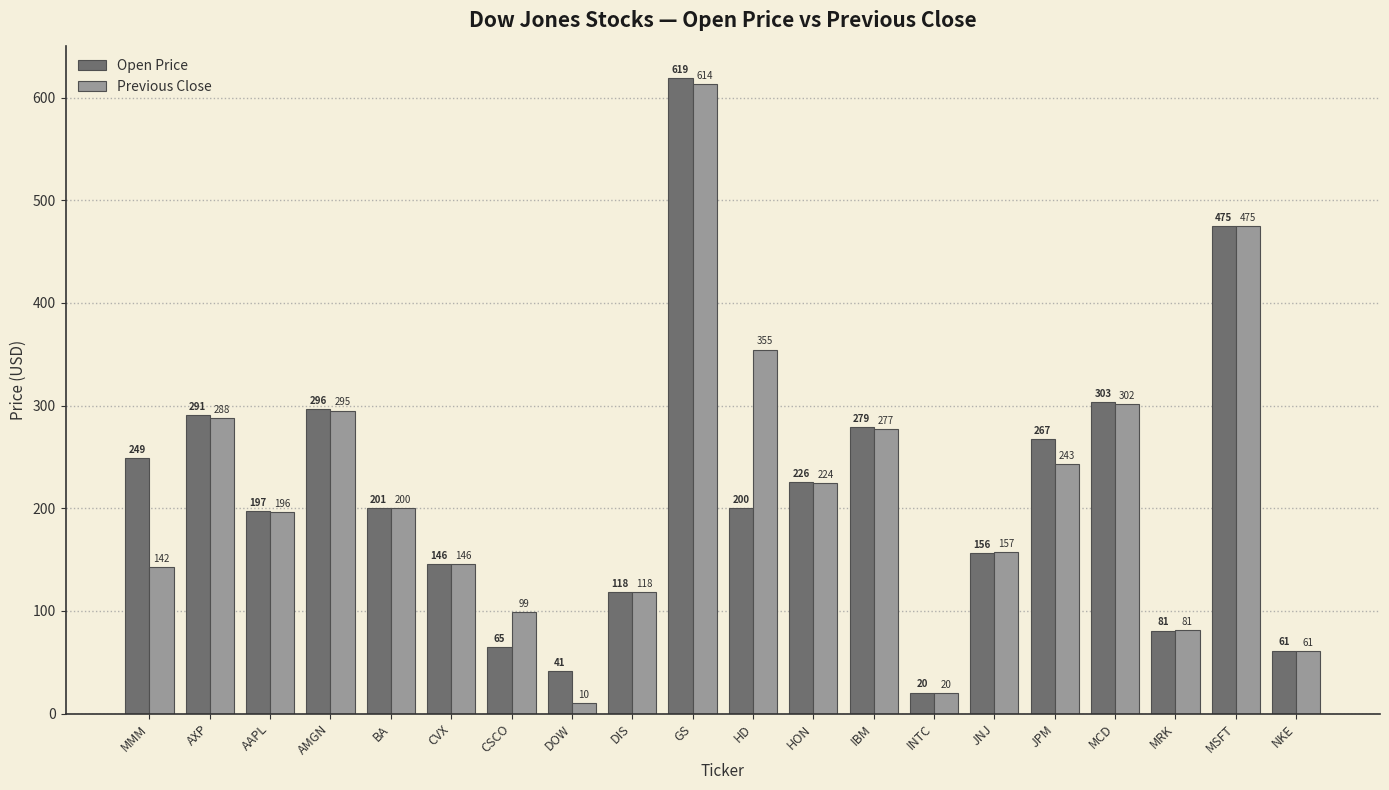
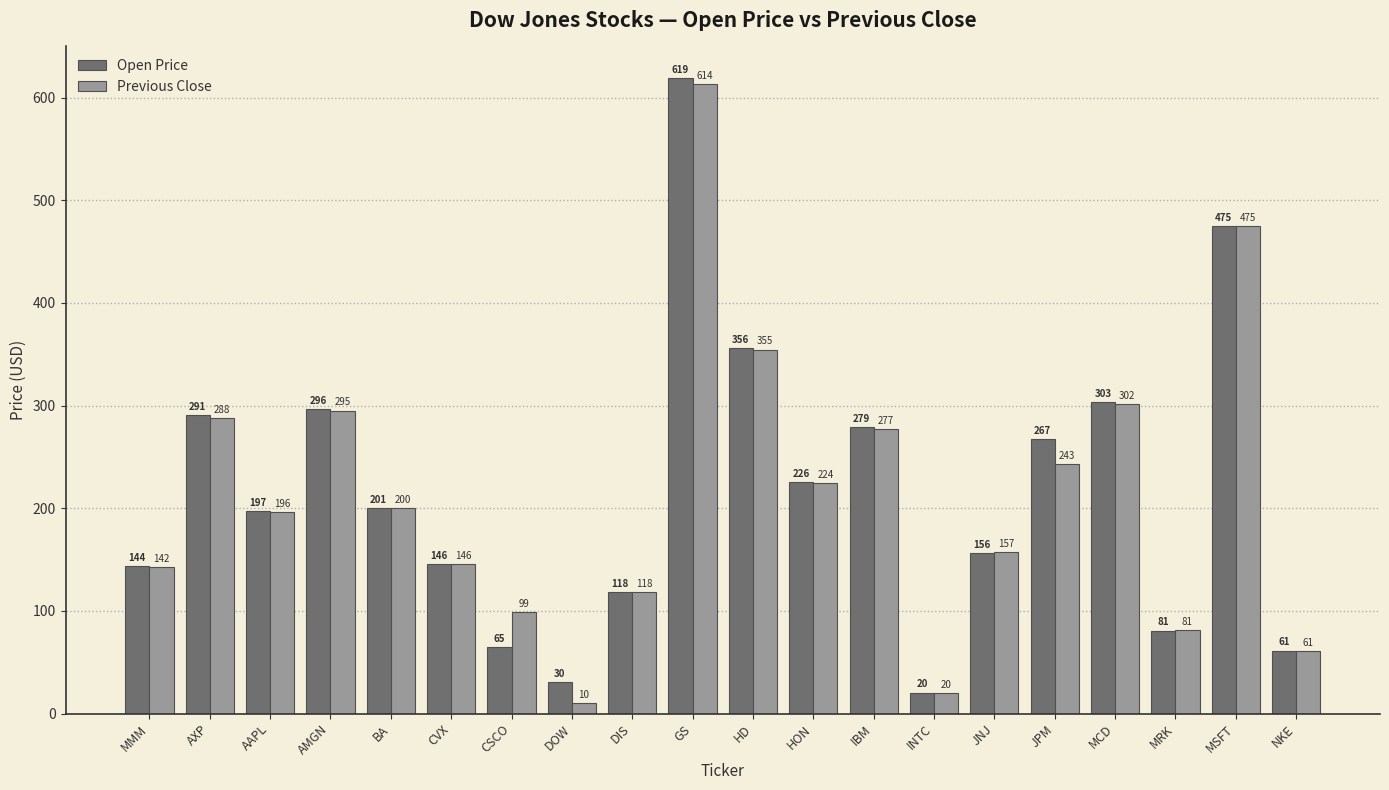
  {
    "Open Price": {
-     "MMM": 249,
+     "MMM": 144,
      "AXP": 291,
      "AAPL": 197,
      "AMGN": 296,
      "BA": 201,
      "CVX": 146,
      "CSCO": 65,
-     "DOW": 41,
+     "DOW": 30,
      "DIS": 118,
      "GS": 619,
-     "HD": 200,
+     "HD": 356,
      "HON": 226,
      "IBM": 279,
      "INTC": 20,
      "JNJ": 156,
      "JPM": 267,
      "MCD": 303,
      "MRK": 81,
      "MSFT": 475,
      "NKE": 61
    },
    "Previous Close": {
      "MMM": 142,
      "AXP": 288,
      "AAPL": 196,
      "AMGN": 295,
      "BA": 200,
      "CVX": 146,
      "CSCO": 99,
      "DOW": 10,
      "DIS": 118,
      "GS": 614,
      "HD": 355,
      "HON": 224,
      "IBM": 277,
      "INTC": 20,
      "JNJ": 157,
      "JPM": 243,
      "MCD": 302,
      "MRK": 81,
      "MSFT": 475,
      "NKE": 61
    }
  }
